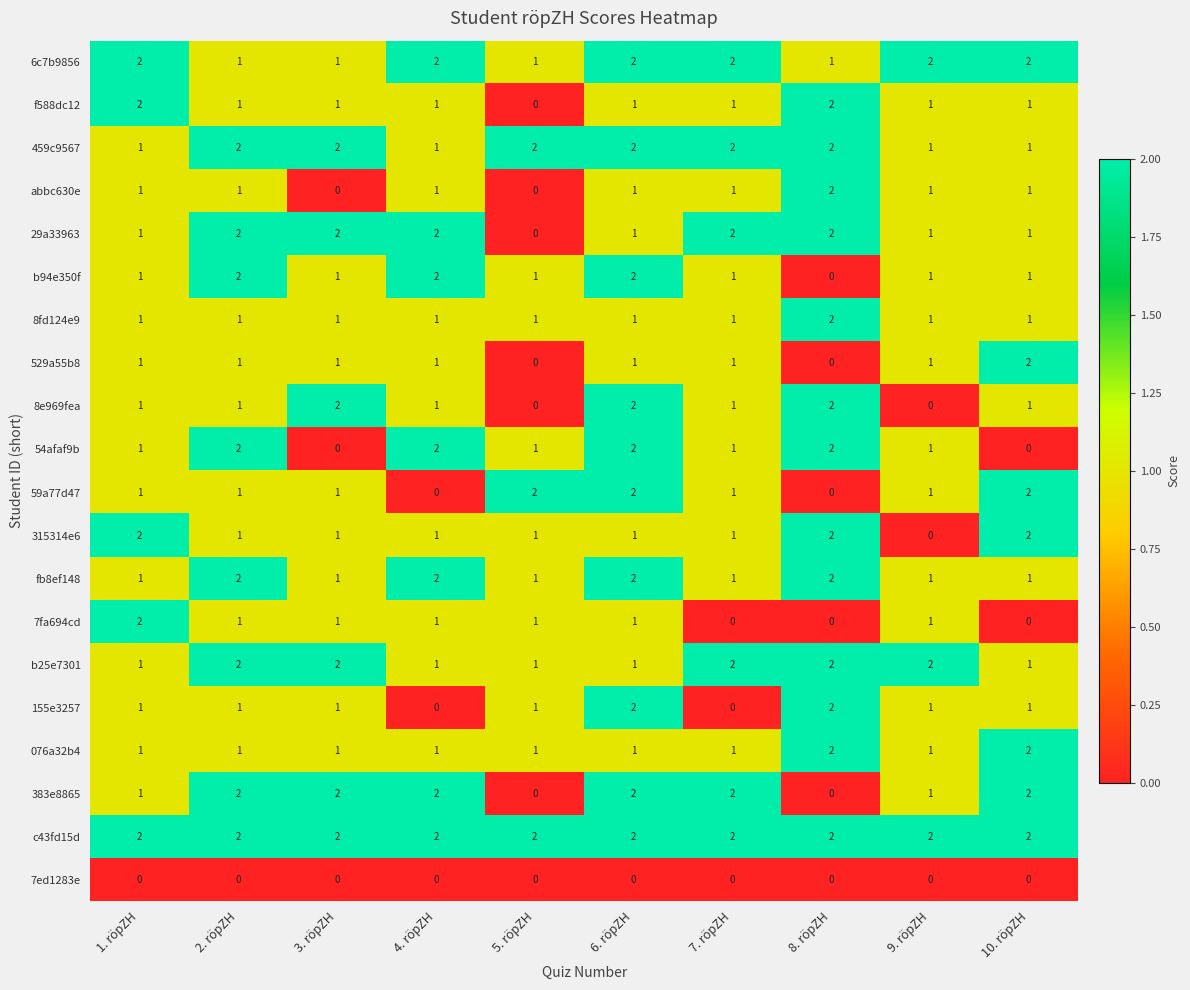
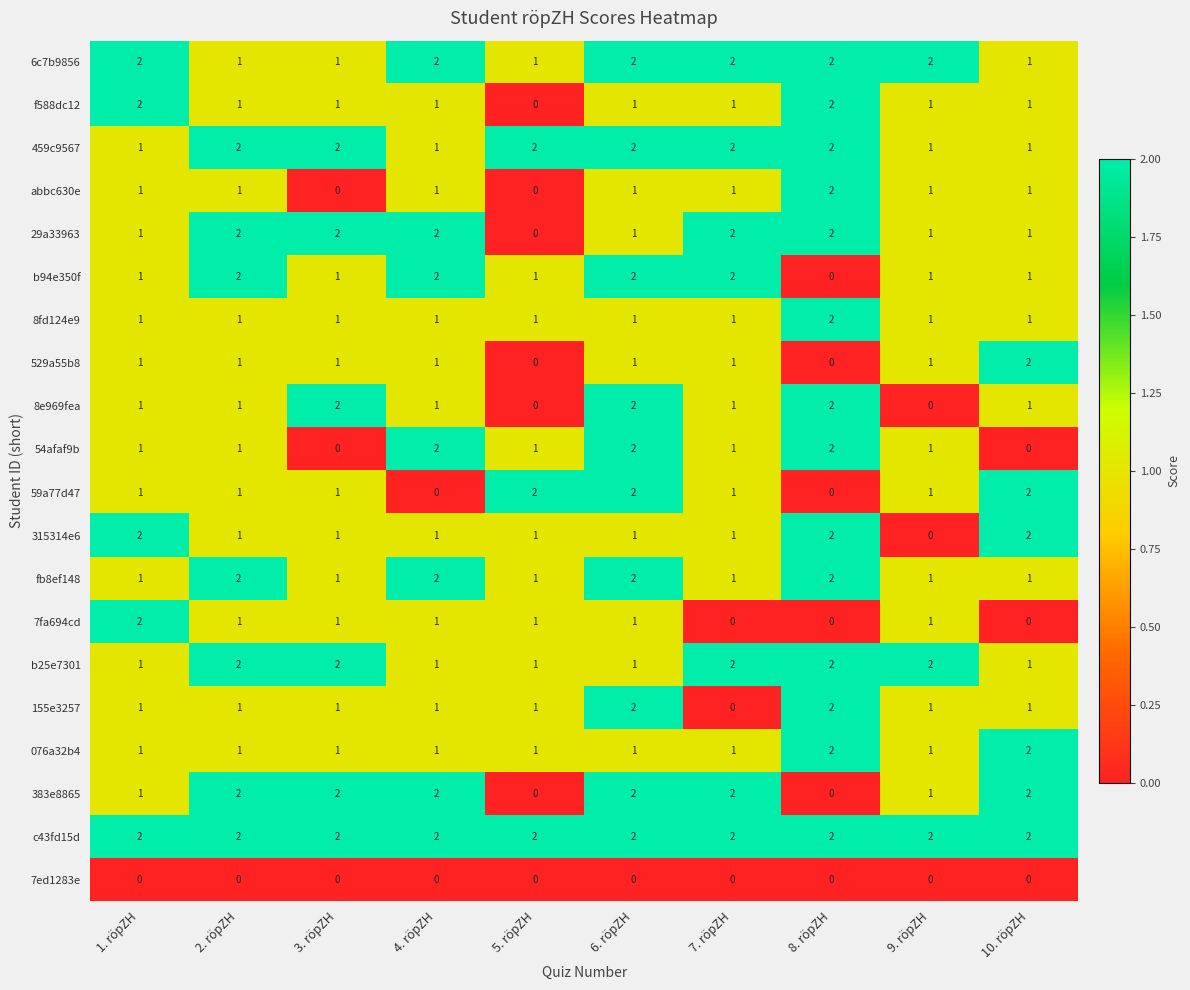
  {
    "6c7b9856": {
      "1. röpZH": 2,
      "2. röpZH": 1,
      "3. röpZH": 1,
      "4. röpZH": 2,
      "5. röpZH": 1,
      "6. röpZH": 2,
      "7. röpZH": 2,
-     "8. röpZH": 1,
+     "8. röpZH": 2,
      "9. röpZH": 2,
-     "10. röpZH": 2
+     "10. röpZH": 1
    },
    "f588dc12": {
      "1. röpZH": 2,
      "2. röpZH": 1,
      "3. röpZH": 1,
      "4. röpZH": 1,
      "5. röpZH": 0,
      "6. röpZH": 1,
      "7. röpZH": 1,
      "8. röpZH": 2,
      "9. röpZH": 1,
      "10. röpZH": 1
    },
    "459c9567": {
      "1. röpZH": 1,
      "2. röpZH": 2,
      "3. röpZH": 2,
      "4. röpZH": 1,
      "5. röpZH": 2,
      "6. röpZH": 2,
      "7. röpZH": 2,
      "8. röpZH": 2,
      "9. röpZH": 1,
      "10. röpZH": 1
    },
    "abbc630e": {
      "1. röpZH": 1,
      "2. röpZH": 1,
      "3. röpZH": 0,
      "4. röpZH": 1,
      "5. röpZH": 0,
      "6. röpZH": 1,
      "7. röpZH": 1,
      "8. röpZH": 2,
      "9. röpZH": 1,
      "10. röpZH": 1
    },
    "29a33963": {
      "1. röpZH": 1,
      "2. röpZH": 2,
      "3. röpZH": 2,
      "4. röpZH": 2,
      "5. röpZH": 0,
      "6. röpZH": 1,
      "7. röpZH": 2,
      "8. röpZH": 2,
      "9. röpZH": 1,
      "10. röpZH": 1
    },
    "b94e350f": {
      "1. röpZH": 1,
      "2. röpZH": 2,
      "3. röpZH": 1,
      "4. röpZH": 2,
      "5. röpZH": 1,
      "6. röpZH": 2,
-     "7. röpZH": 1,
+     "7. röpZH": 2,
      "8. röpZH": 0,
      "9. röpZH": 1,
      "10. röpZH": 1
    },
    "8fd124e9": {
      "1. röpZH": 1,
      "2. röpZH": 1,
      "3. röpZH": 1,
      "4. röpZH": 1,
      "5. röpZH": 1,
      "6. röpZH": 1,
      "7. röpZH": 1,
      "8. röpZH": 2,
      "9. röpZH": 1,
      "10. röpZH": 1
    },
    "529a55b8": {
      "1. röpZH": 1,
      "2. röpZH": 1,
      "3. röpZH": 1,
      "4. röpZH": 1,
      "5. röpZH": 0,
      "6. röpZH": 1,
      "7. röpZH": 1,
      "8. röpZH": 0,
      "9. röpZH": 1,
      "10. röpZH": 2
    },
    "8e969fea": {
      "1. röpZH": 1,
      "2. röpZH": 1,
      "3. röpZH": 2,
      "4. röpZH": 1,
      "5. röpZH": 0,
      "6. röpZH": 2,
      "7. röpZH": 1,
      "8. röpZH": 2,
      "9. röpZH": 0,
      "10. röpZH": 1
    },
    "54afaf9b": {
      "1. röpZH": 1,
-     "2. röpZH": 2,
+     "2. röpZH": 1,
      "3. röpZH": 0,
      "4. röpZH": 2,
      "5. röpZH": 1,
      "6. röpZH": 2,
      "7. röpZH": 1,
      "8. röpZH": 2,
      "9. röpZH": 1,
      "10. röpZH": 0
    },
    "59a77d47": {
      "1. röpZH": 1,
      "2. röpZH": 1,
      "3. röpZH": 1,
      "4. röpZH": 0,
      "5. röpZH": 2,
      "6. röpZH": 2,
      "7. röpZH": 1,
      "8. röpZH": 0,
      "9. röpZH": 1,
      "10. röpZH": 2
    },
    "315314e6": {
      "1. röpZH": 2,
      "2. röpZH": 1,
      "3. röpZH": 1,
      "4. röpZH": 1,
      "5. röpZH": 1,
      "6. röpZH": 1,
      "7. röpZH": 1,
      "8. röpZH": 2,
      "9. röpZH": 0,
      "10. röpZH": 2
    },
    "fb8ef148": {
      "1. röpZH": 1,
      "2. röpZH": 2,
      "3. röpZH": 1,
      "4. röpZH": 2,
      "5. röpZH": 1,
      "6. röpZH": 2,
      "7. röpZH": 1,
      "8. röpZH": 2,
      "9. röpZH": 1,
      "10. röpZH": 1
    },
    "7fa694cd": {
      "1. röpZH": 2,
      "2. röpZH": 1,
      "3. röpZH": 1,
      "4. röpZH": 1,
      "5. röpZH": 1,
      "6. röpZH": 1,
      "7. röpZH": 0,
      "8. röpZH": 0,
      "9. röpZH": 1,
      "10. röpZH": 0
    },
    "b25e7301": {
      "1. röpZH": 1,
      "2. röpZH": 2,
      "3. röpZH": 2,
      "4. röpZH": 1,
      "5. röpZH": 1,
      "6. röpZH": 1,
      "7. röpZH": 2,
      "8. röpZH": 2,
      "9. röpZH": 2,
      "10. röpZH": 1
    },
    "155e3257": {
      "1. röpZH": 1,
      "2. röpZH": 1,
      "3. röpZH": 1,
-     "4. röpZH": 0,
+     "4. röpZH": 1,
      "5. röpZH": 1,
      "6. röpZH": 2,
      "7. röpZH": 0,
      "8. röpZH": 2,
      "9. röpZH": 1,
      "10. röpZH": 1
    },
    "076a32b4": {
      "1. röpZH": 1,
      "2. röpZH": 1,
      "3. röpZH": 1,
      "4. röpZH": 1,
      "5. röpZH": 1,
      "6. röpZH": 1,
      "7. röpZH": 1,
      "8. röpZH": 2,
      "9. röpZH": 1,
      "10. röpZH": 2
    },
    "383e8865": {
      "1. röpZH": 1,
      "2. röpZH": 2,
      "3. röpZH": 2,
      "4. röpZH": 2,
      "5. röpZH": 0,
      "6. röpZH": 2,
      "7. röpZH": 2,
      "8. röpZH": 0,
      "9. röpZH": 1,
      "10. röpZH": 2
    },
    "c43fd15d": {
      "1. röpZH": 2,
      "2. röpZH": 2,
      "3. röpZH": 2,
      "4. röpZH": 2,
      "5. röpZH": 2,
      "6. röpZH": 2,
      "7. röpZH": 2,
      "8. röpZH": 2,
      "9. röpZH": 2,
      "10. röpZH": 2
    },
    "7ed1283e": {
      "1. röpZH": 0,
      "2. röpZH": 0,
      "3. röpZH": 0,
      "4. röpZH": 0,
      "5. röpZH": 0,
      "6. röpZH": 0,
      "7. röpZH": 0,
      "8. röpZH": 0,
      "9. röpZH": 0,
      "10. röpZH": 0
    }
  }
